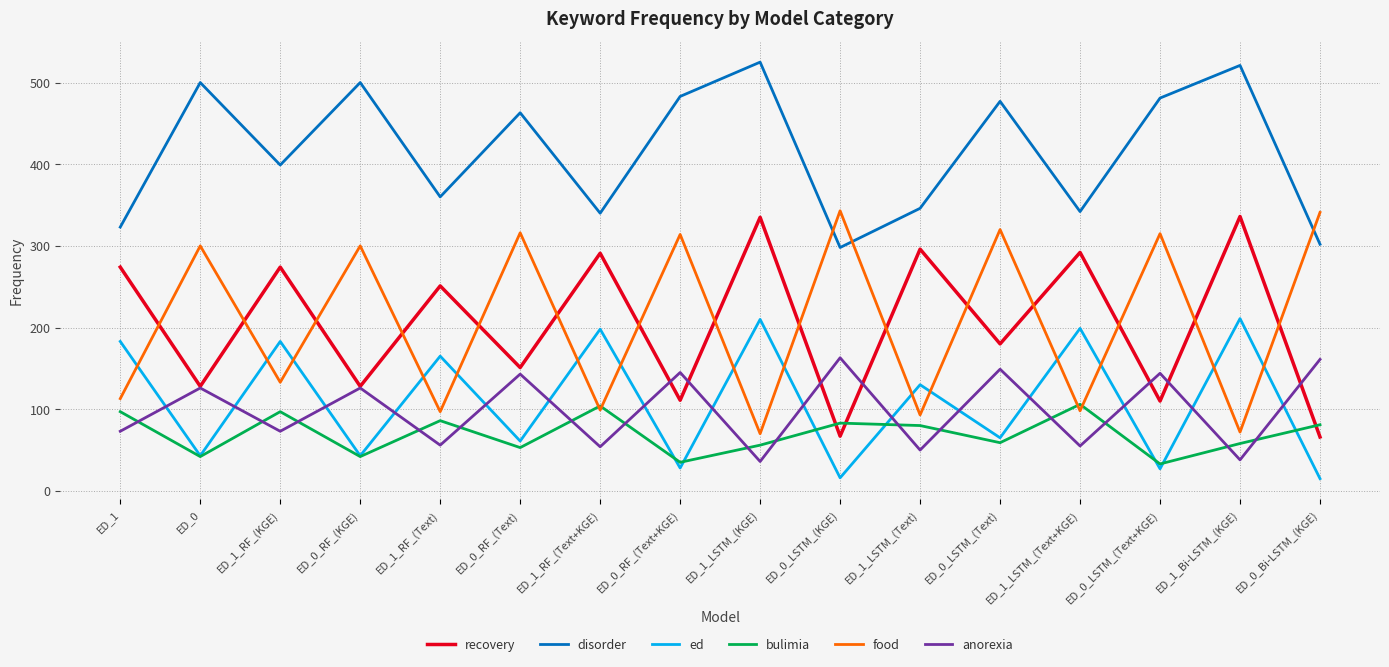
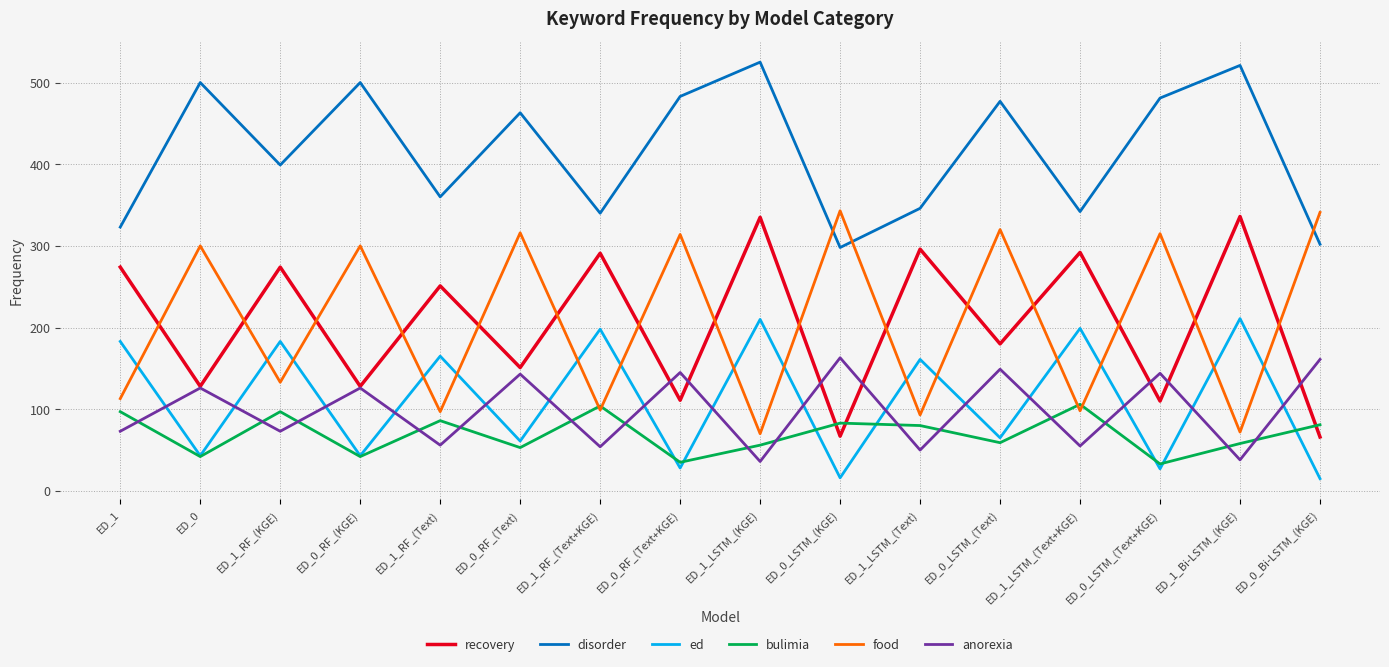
  {
    "recovery": {
      "ED_1": 270,
      "ED_1_RF_(KGE)": 270,
      "ED_1_RF_(Text)": 250,
      "ED_0_RF_(Text)": 150,
      "ED_1_RF_(Text+KGE)": 290,
      "ED_0_RF_(Text+KGE)": 110,
      "ED_1_LSTM_(KGE)": 340,
      "ED_0_LSTM_(KGE)": 70,
      "ED_1_LSTM_(Text)": 300,
      "ED_0_LSTM_(Text)": 180,
      "ED_1_LSTM_(Text+KGE)": 290,
      "ED_0_LSTM_(Text+KGE)": 110,
      "ED_1_Bi-LSTM_(KGE)": 340,
      "ED_0_Bi-LSTM_(KGE)": 70
    },
    "disorder": {
      "ED_1": 320,
      "ED_0": 500,
      "ED_1_RF_(KGE)": 400,
      "ED_0_RF_(KGE)": 500,
      "ED_1_RF_(Text)": 360,
      "ED_0_RF_(Text)": 460,
      "ED_1_RF_(Text+KGE)": 340,
      "ED_0_RF_(Text+KGE)": 480,
      "ED_1_LSTM_(KGE)": 530,
      "ED_0_LSTM_(KGE)": 300,
      "ED_1_LSTM_(Text)": 350,
      "ED_0_LSTM_(Text)": 480,
      "ED_1_LSTM_(Text+KGE)": 340,
      "ED_0_LSTM_(Text+KGE)": 480,
      "ED_1_Bi-LSTM_(KGE)": 520,
      "ED_0_Bi-LSTM_(KGE)": 300
    },
    "ed": {
      "ED_1": 180,
      "ED_1_RF_(KGE)": 180,
      "ED_1_RF_(Text)": 170,
      "ED_0_RF_(Text)": 60,
      "ED_1_RF_(Text+KGE)": 200,
      "ED_0_RF_(Text+KGE)": 30,
      "ED_1_LSTM_(KGE)": 210,
      "ED_0_LSTM_(KGE)": 20,
-     "ED_1_LSTM_(Text)": 130,
+     "ED_1_LSTM_(Text)": 160,
      "ED_0_LSTM_(Text)": 70,
      "ED_1_LSTM_(Text+KGE)": 200,
      "ED_0_LSTM_(Text+KGE)": 30,
      "ED_1_Bi-LSTM_(KGE)": 210,
      "ED_0_Bi-LSTM_(KGE)": 20
    },
    "bulimia": {
      "ED_1": 100,
      "ED_1_RF_(KGE)": 100,
      "ED_1_RF_(Text)": 90,
      "ED_0_RF_(Text)": 50,
      "ED_1_RF_(Text+KGE)": 100,
      "ED_0_RF_(Text+KGE)": 40,
      "ED_1_LSTM_(KGE)": 60,
      "ED_0_LSTM_(KGE)": 80,
      "ED_1_LSTM_(Text)": 80,
      "ED_0_LSTM_(Text)": 60,
      "ED_1_LSTM_(Text+KGE)": 110,
      "ED_0_LSTM_(Text+KGE)": 30,
      "ED_1_Bi-LSTM_(KGE)": 60,
      "ED_0_Bi-LSTM_(KGE)": 80
    },
    "food": {
      "ED_1": 110,
      "ED_0": 300,
      "ED_1_RF_(KGE)": 130,
      "ED_0_RF_(KGE)": 300,
      "ED_1_RF_(Text)": 100,
      "ED_0_RF_(Text)": 320,
      "ED_1_RF_(Text+KGE)": 100,
      "ED_0_RF_(Text+KGE)": 310,
      "ED_1_LSTM_(KGE)": 70,
      "ED_0_LSTM_(KGE)": 340,
      "ED_1_LSTM_(Text)": 90,
      "ED_0_LSTM_(Text)": 320,
      "ED_1_LSTM_(Text+KGE)": 100,
      "ED_0_LSTM_(Text+KGE)": 320,
      "ED_1_Bi-LSTM_(KGE)": 70,
      "ED_0_Bi-LSTM_(KGE)": 340
    },
    "anorexia": {
      "ED_1": 70,
      "ED_1_RF_(KGE)": 70,
      "ED_1_RF_(Text)": 60,
      "ED_0_RF_(Text)": 140,
      "ED_1_RF_(Text+KGE)": 50,
      "ED_0_RF_(Text+KGE)": 150,
      "ED_1_LSTM_(KGE)": 40,
      "ED_0_LSTM_(KGE)": 160,
      "ED_1_LSTM_(Text)": 50,
      "ED_0_LSTM_(Text)": 150,
      "ED_1_LSTM_(Text+KGE)": 60,
      "ED_0_LSTM_(Text+KGE)": 140,
      "ED_1_Bi-LSTM_(KGE)": 40,
      "ED_0_Bi-LSTM_(KGE)": 160
    }
  }
